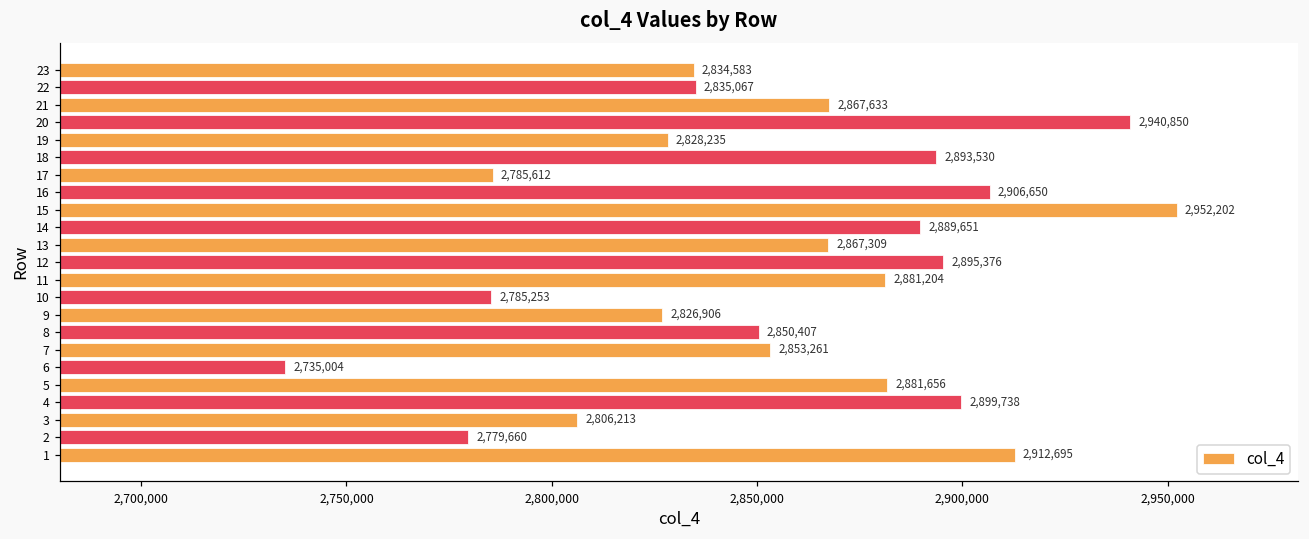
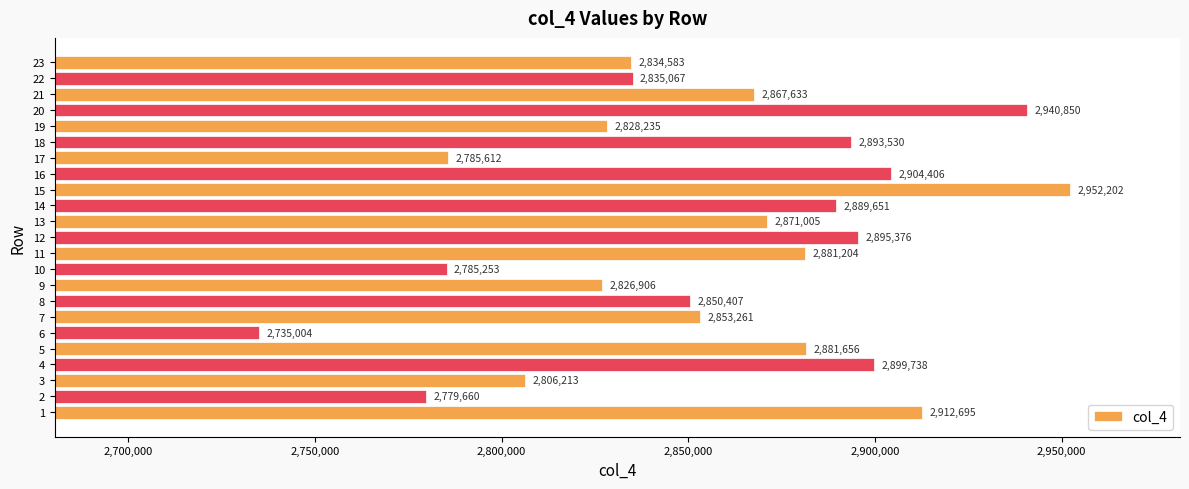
  {
    "23": "2,834,583",
    "22": "2,835,067",
    "21": "2,867,633",
    "20": "2,940,850",
    "19": "2,828,235",
    "18": "2,893,530",
    "17": "2,785,612",
-   "16": "2,906,650",
+   "16": "2,904,406",
    "15": "2,952,202",
    "14": "2,889,651",
-   "13": "2,867,309",
+   "13": "2,871,005",
    "12": "2,895,376",
    "11": "2,881,204",
    "10": "2,785,253",
    "9": "2,826,906",
    "8": "2,850,407",
    "7": "2,853,261",
    "6": "2,735,004",
    "5": "2,881,656",
    "4": "2,899,738",
    "3": "2,806,213",
    "2": "2,779,660",
    "1": "2,912,695"
  }
